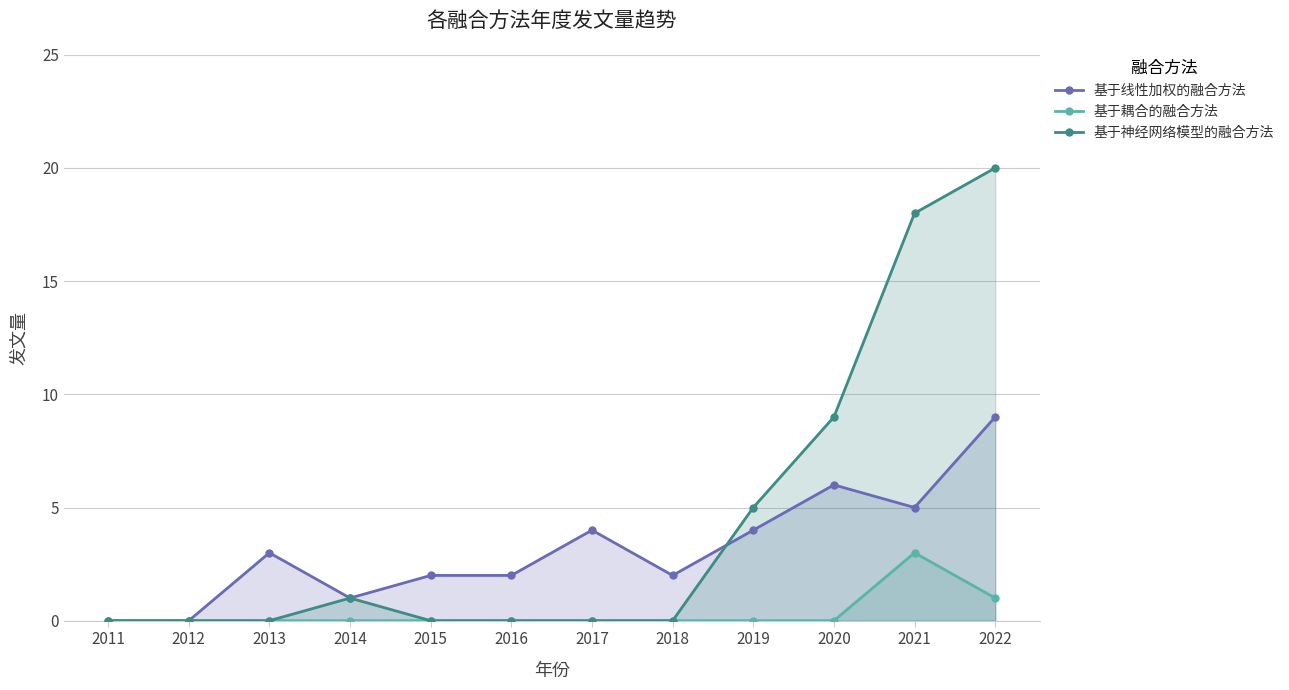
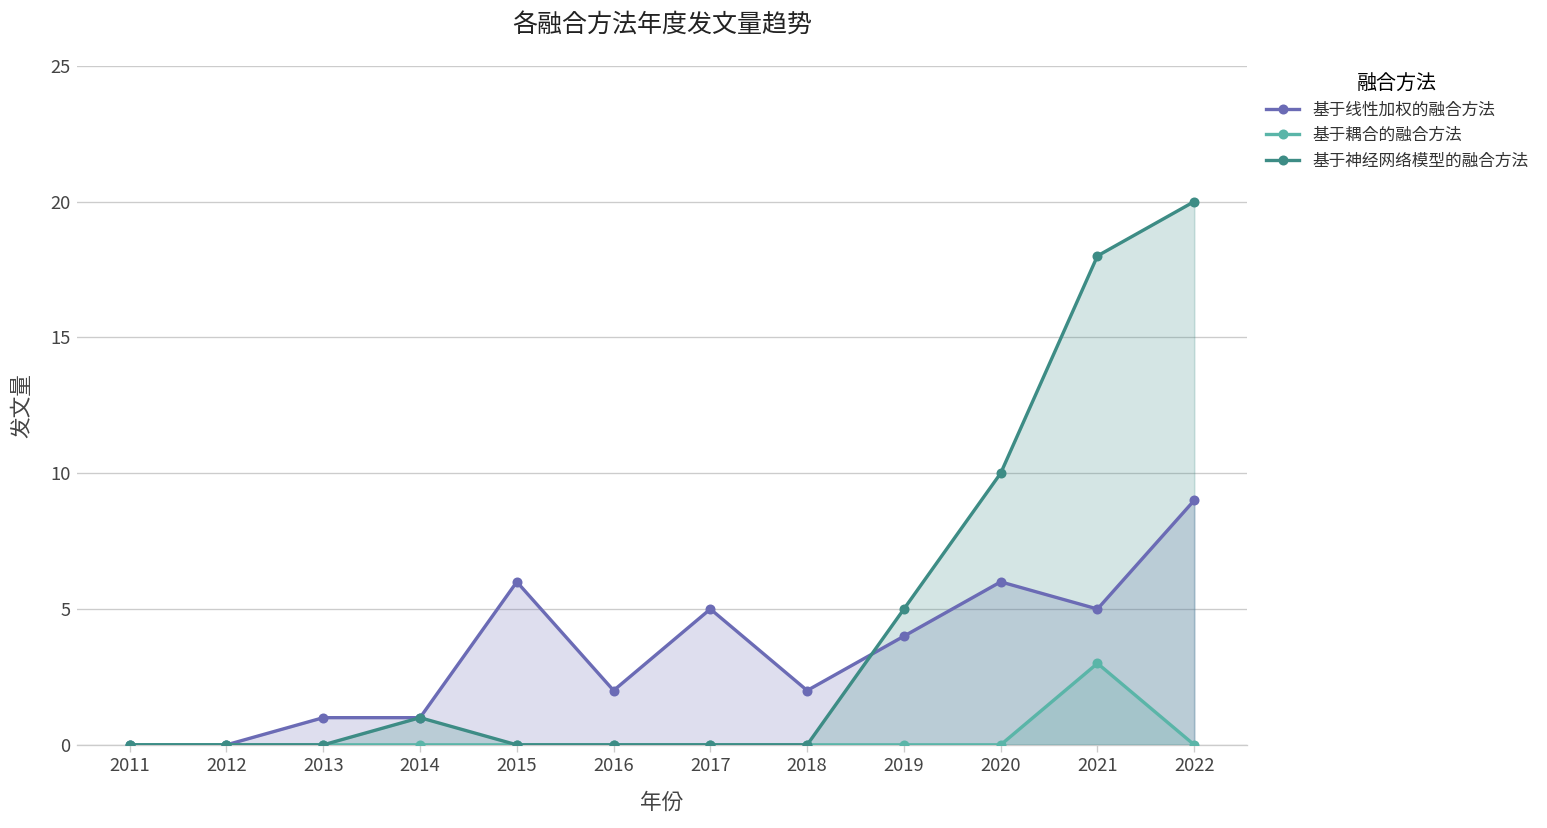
  {
    "基于线性加权的融合方法": {
-     "2013": 3,
-     "2015": 2,
+     "2013": 1,
+     "2015": 6,
      "2016": 2,
-     "2017": 4,
+     "2017": 5,
      "2018": 2,
      "2019": 4,
      "2020": 6,
      "2021": 5,
      "2022": 9
    },
    "基于耦合的融合方法": {
      "2014": 0,
      "2019": 0,
      "2020": 0,
      "2021": 3,
-     "2022": 1
+     "2022": 0
    },
    "基于神经网络模型的融合方法": {
      "2019": 5,
-     "2020": 9,
+     "2020": 10,
      "2021": 18,
      "2022": 20
    }
  }
